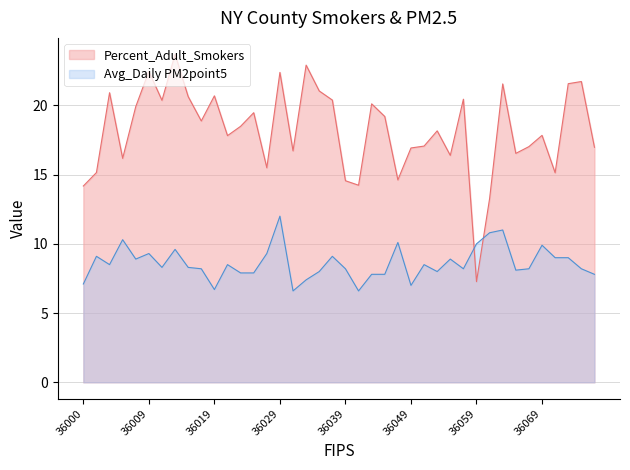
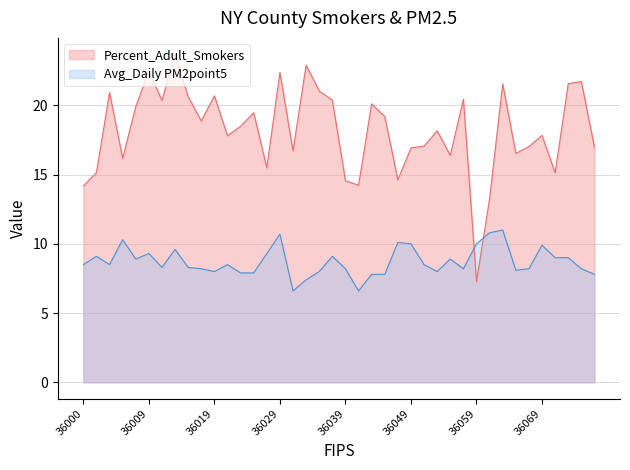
  {
    "Percent_Adult_Smokers": {
      "36000": 14.2,
      "36019": 20.7,
      "36029": 22.4,
      "36039": 14.6,
      "36049": 16.9,
      "36059": 7.3,
      "36069": 17.8
    },
    "Avg_Daily PM2point5": {
-     "36000": 7.1,
+     "36000": 8.5,
      "36009": 9.3,
-     "36019": 6.7,
-     "36029": 12.0,
+     "36019": 8.0,
+     "36029": 10.7,
      "36039": 8.2,
-     "36049": 7,
+     "36049": 10,
      "36059": 10.0,
      "36069": 9.9
    }
  }
